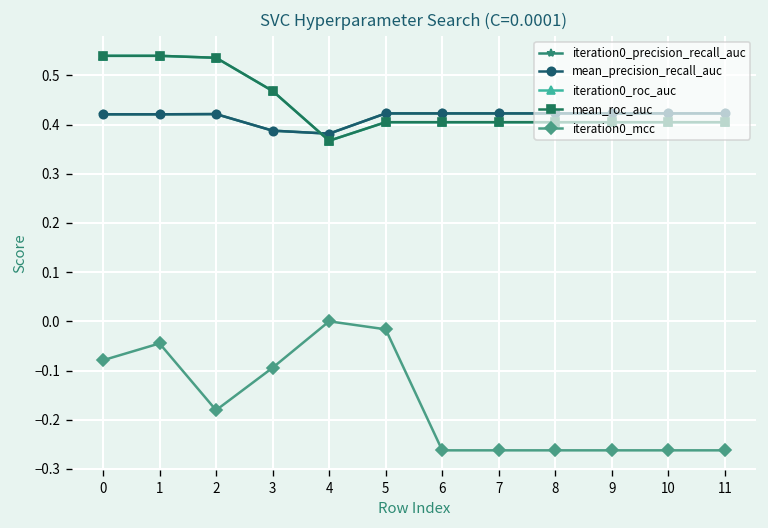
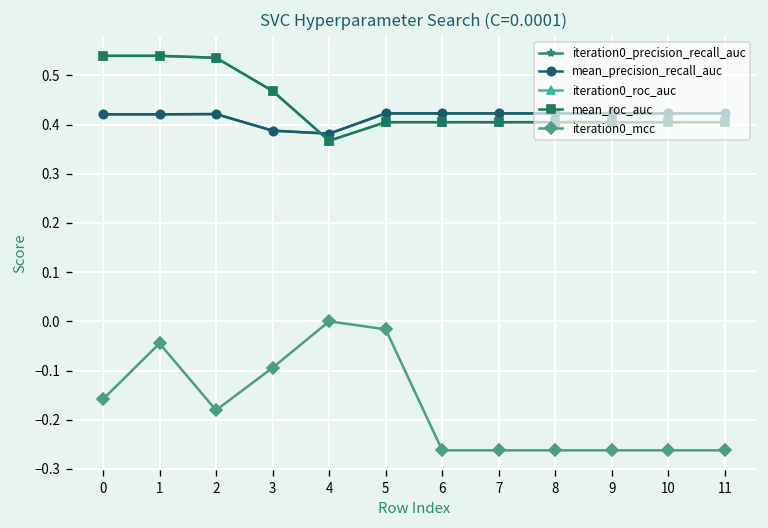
  {
    "iteration0_mcc": {
-     "0": -0.08,
+     "0": -0.16,
      "1": -0.04,
      "2": -0.18,
      "3": -0.09,
      "4": 0.00,
      "5": -0.02,
      "6": -0.26,
      "7": -0.26,
      "8": -0.26,
      "9": -0.26,
      "10": -0.26,
      "11": -0.26
    }
  }
